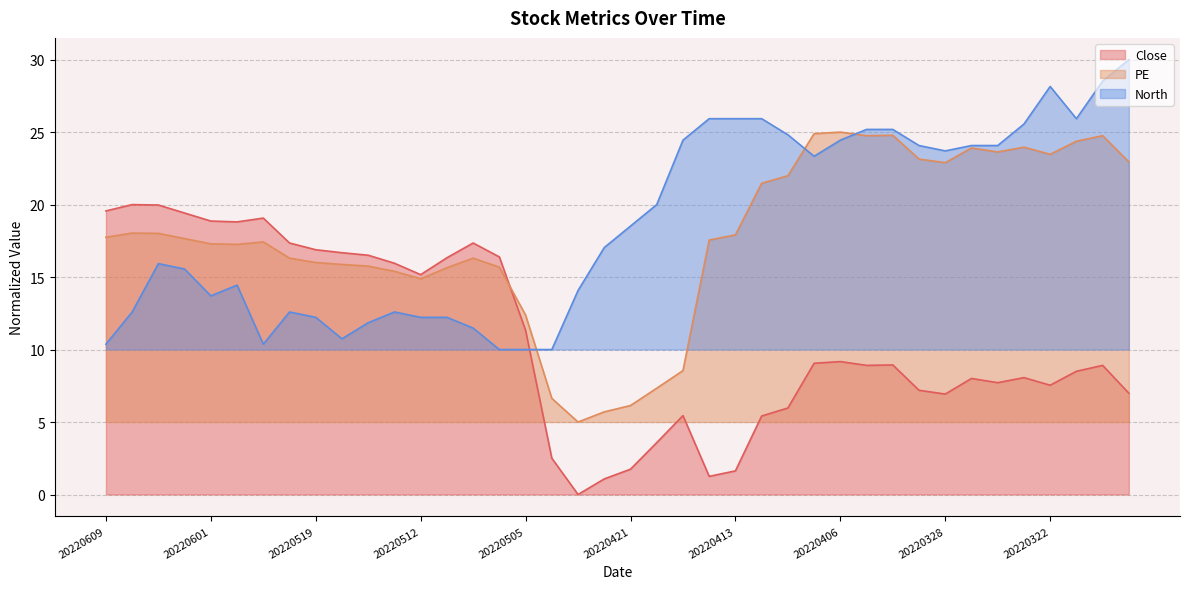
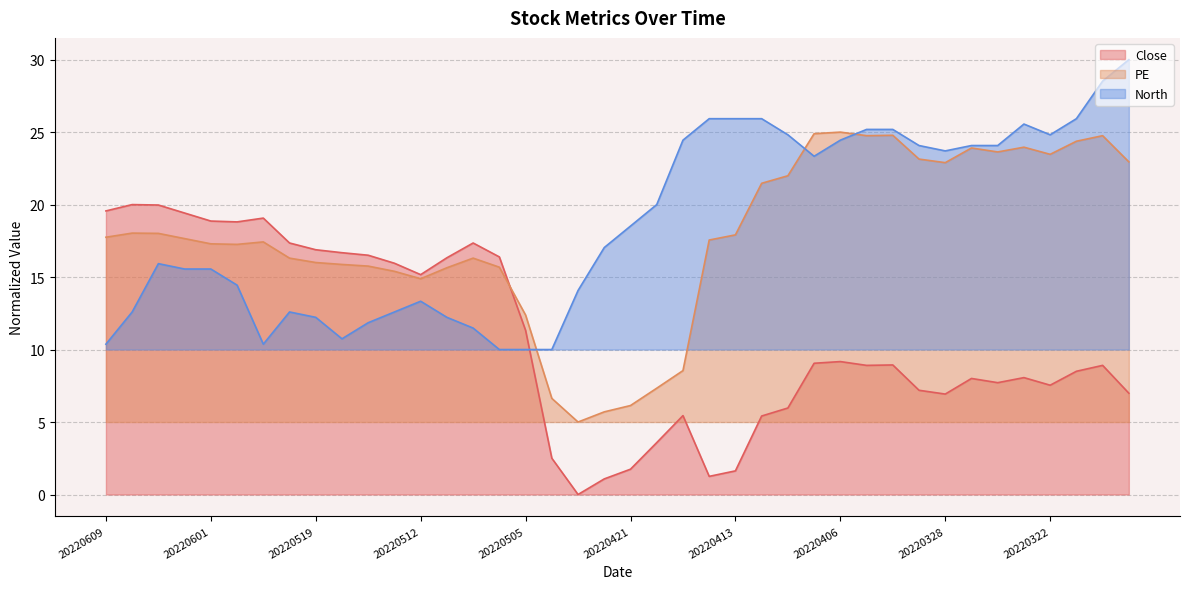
  {
    "North": {
      "20220609": 10.4,
-     "20220601": 13.7,
+     "20220601": 15.6,
      "20220519": 12.2,
-     "20220512": 12.2,
+     "20220512": 13.3,
      "20220505": 10.0,
      "20220421": 18.5,
      "20220413": 25.9,
      "20220406": 24.4,
      "20220328": 23.7,
-     "20220322": 28.1
+     "20220322": 24.8
    }
  }
